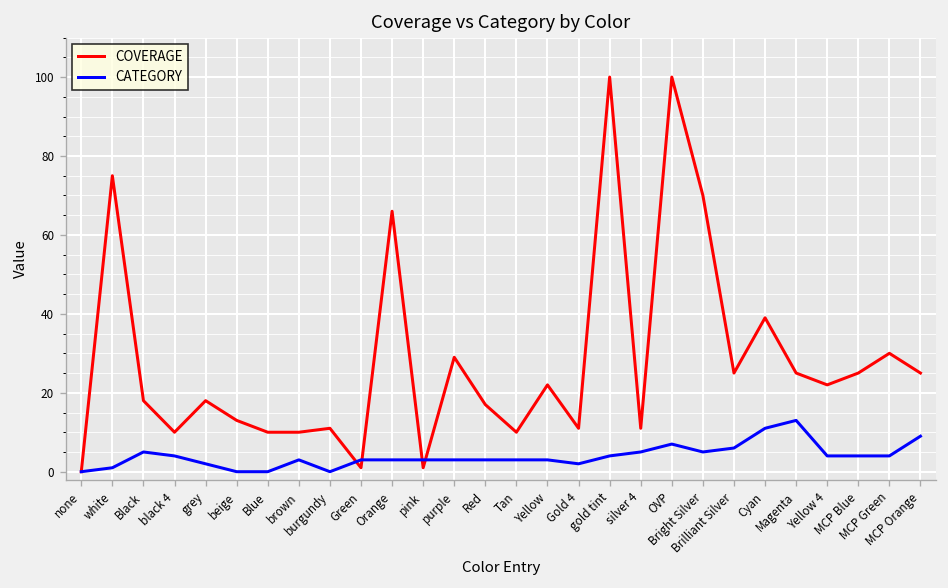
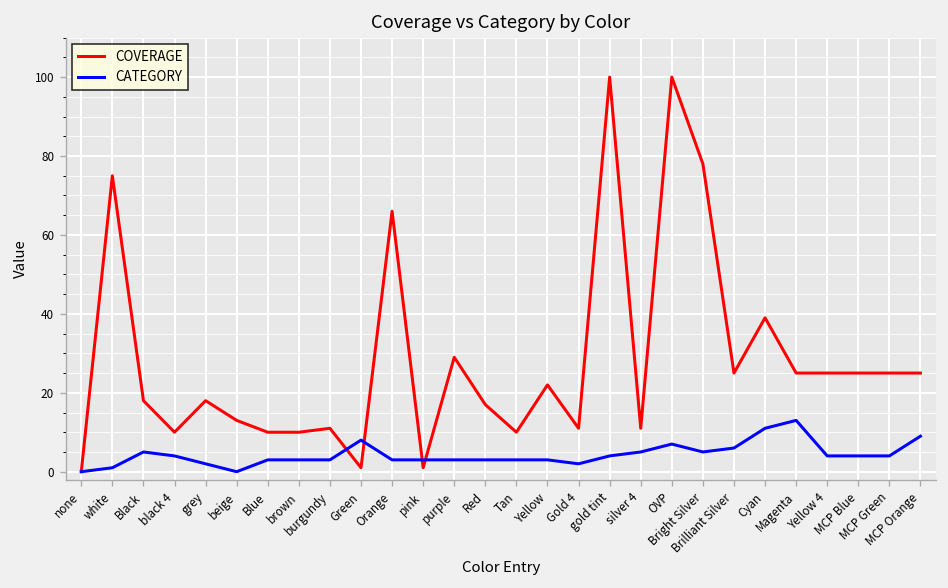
  {
    "COVERAGE": {
      "white": 75,
      "Black": 18,
      "black 4": 10,
      "grey": 18,
      "beige": 13,
      "Blue": 10,
      "brown": 10,
      "burgundy": 11,
      "Green": 1,
      "Orange": 66,
      "pink": 1,
      "purple": 29,
      "Red": 17,
      "Tan": 10,
      "Yellow": 22,
      "Gold 4": 11,
      "gold tint": 100,
      "silver 4": 11,
      "OVP": 100,
-     "Bright Silver": 70,
+     "Bright Silver": 78,
      "Brilliant Silver": 25,
      "Cyan": 39,
      "Magenta": 25,
-     "Yellow 4": 22,
+     "Yellow 4": 25,
      "MCP Blue": 25,
-     "MCP Green": 30,
+     "MCP Green": 25,
      "MCP Orange": 25
    },
    "CATEGORY": {
      "white": 1,
      "Black": 5,
      "black 4": 4,
      "grey": 2,
      "beige": 0,
-     "Blue": 0,
+     "Blue": 3,
      "brown": 3,
-     "burgundy": 0,
-     "Green": 3,
+     "burgundy": 3,
+     "Green": 8,
      "Orange": 3,
      "pink": 3,
      "purple": 3,
      "Red": 3,
      "Tan": 3,
      "Yellow": 3,
      "Gold 4": 2,
      "gold tint": 4,
      "silver 4": 5,
      "OVP": 7,
      "Bright Silver": 5,
      "Brilliant Silver": 6,
      "Cyan": 11,
      "Magenta": 13,
      "Yellow 4": 4,
      "MCP Blue": 4,
      "MCP Green": 4,
      "MCP Orange": 9
    }
  }
